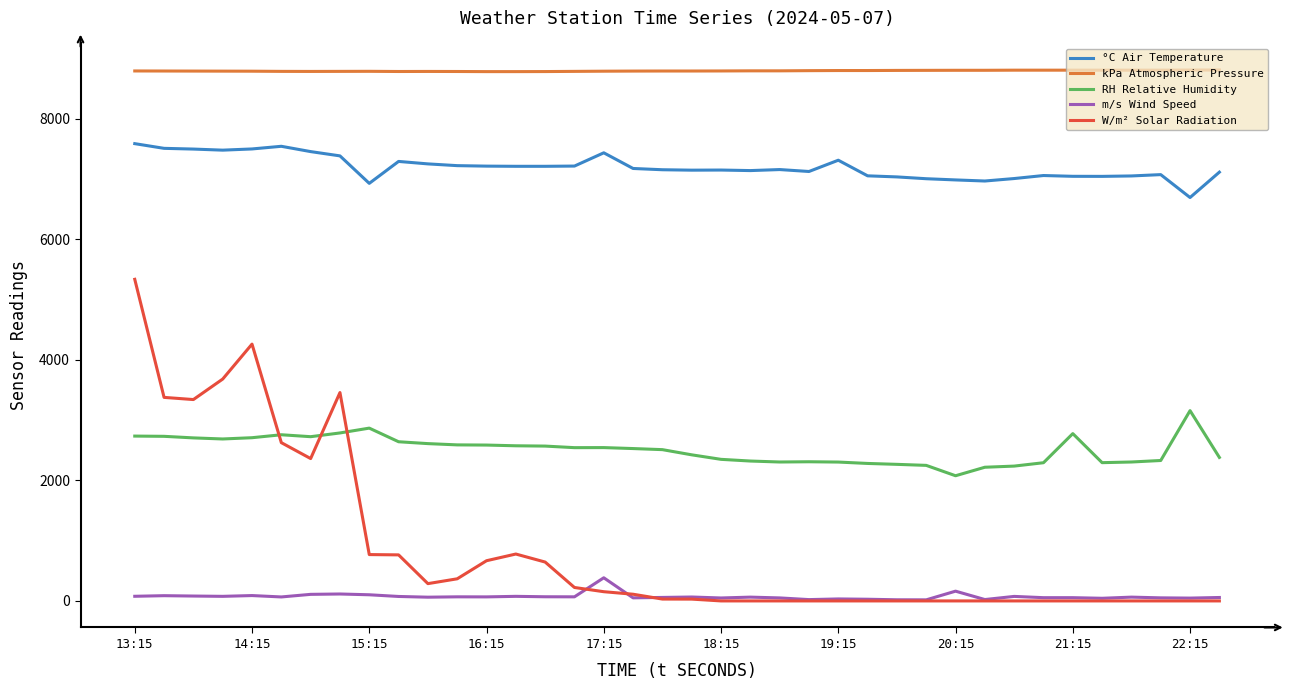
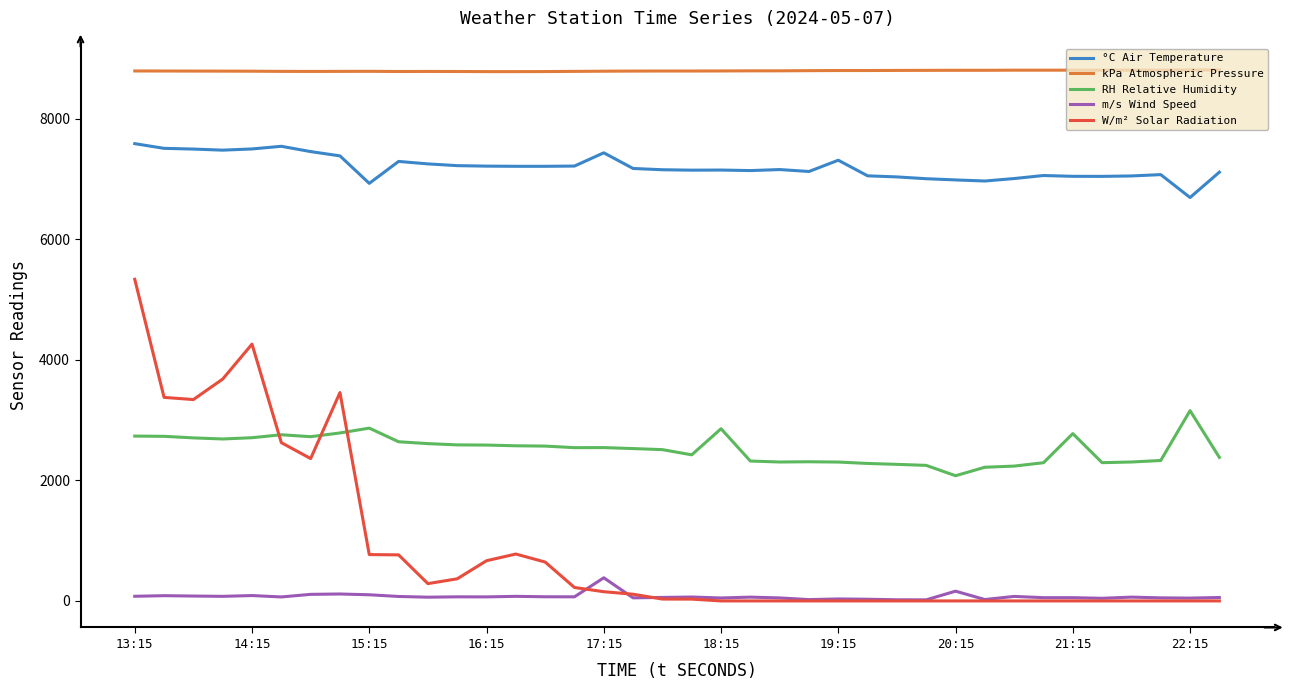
  {
    "°C Air Temperature": {
      "13:15": 7600,
      "14:15": 7500,
      "15:15": 6900,
      "16:15": 7200,
      "17:15": 7400,
      "18:15": 7100,
      "19:15": 7300,
      "20:15": 7000,
      "21:15": 7000,
      "22:15": 6700
    },
    "RH Relative Humidity": {
      "13:15": 2700,
      "14:15": 2700,
      "15:15": 2900,
      "16:15": 2600,
      "17:15": 2500,
-     "18:15": 2300,
+     "18:15": 2900,
      "19:15": 2300,
      "20:15": 2100,
      "21:15": 2800,
      "22:15": 3200
    },
    "m/s Wind Speed": {
      "13:15": 100,
      "14:15": 100,
      "15:15": 100,
      "16:15": 100,
      "17:15": 400,
      "18:15": 0,
      "20:15": 200,
      "21:15": 100,
      "22:15": 0
    }
  }
